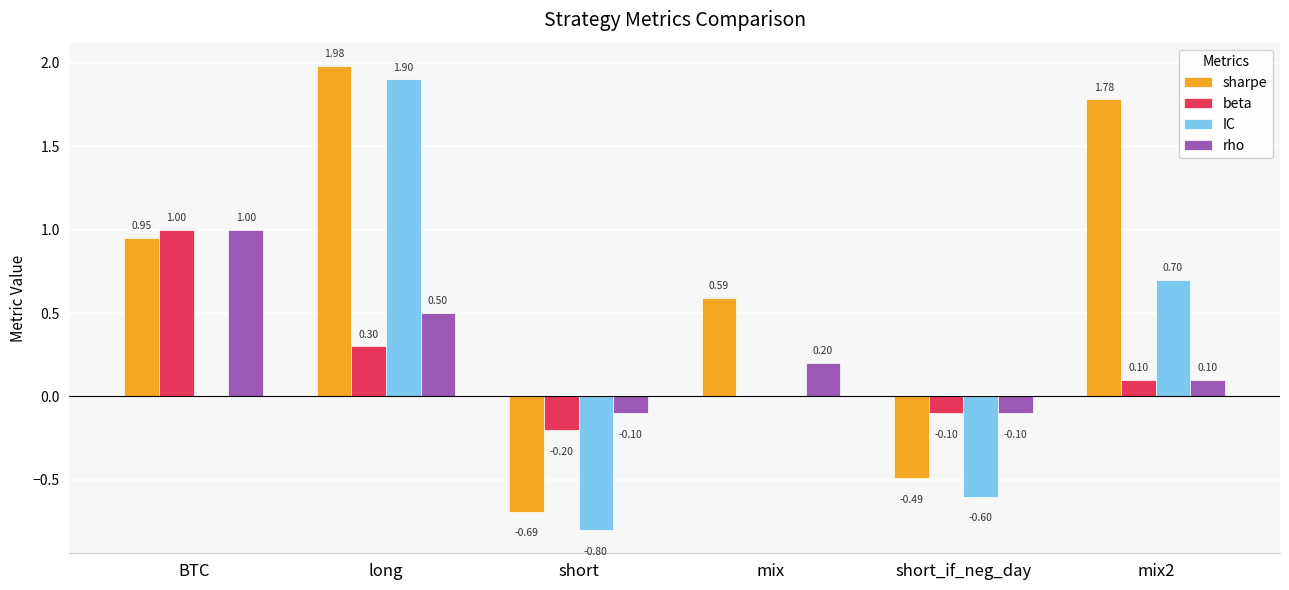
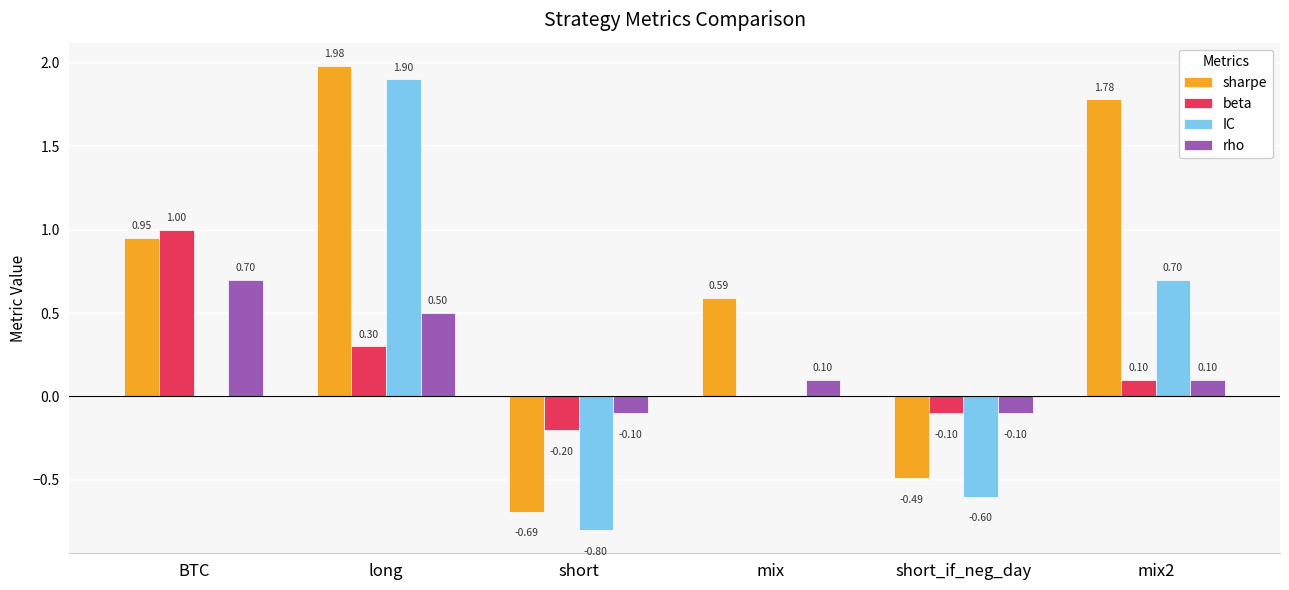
  {
    "sharpe": {
      "BTC": 0.95,
      "long": 1.98,
      "short": -0.69,
      "mix": 0.59,
      "short_if_neg_day": -0.49,
      "mix2": 1.78
    },
    "beta": {
      "BTC": 1.00,
      "long": 0.30,
      "short": -0.20,
      "short_if_neg_day": -0.10,
      "mix2": 0.10
    },
    "IC": {
      "long": 1.90,
      "short": -0.80,
      "short_if_neg_day": -0.60,
      "mix2": 0.70
    },
    "rho": {
-     "BTC": 1.00,
+     "BTC": 0.70,
      "long": 0.50,
      "short": -0.10,
-     "mix": 0.20,
+     "mix": 0.10,
      "short_if_neg_day": -0.10,
      "mix2": 0.10
    }
  }
